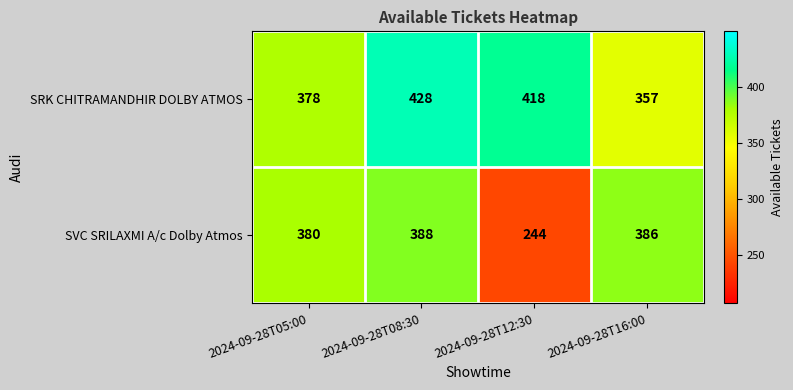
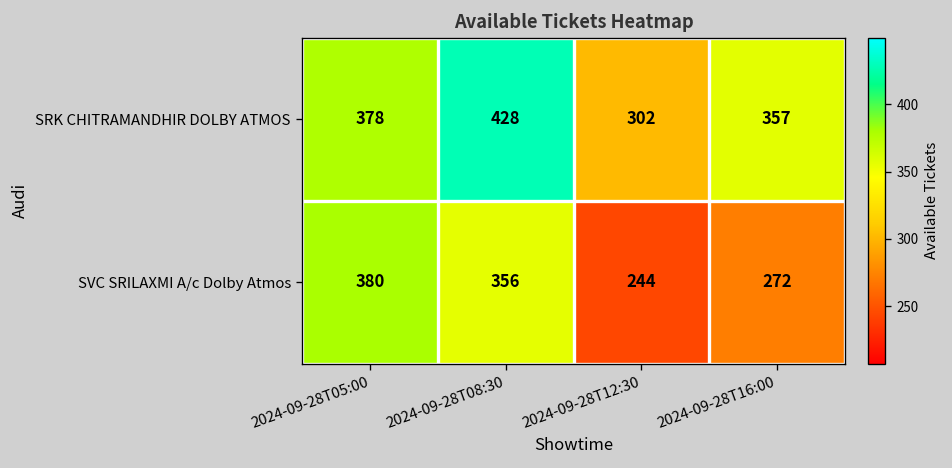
  {
    "SRK CHITRAMANDHIR DOLBY ATMOS": {
      "2024-09-28T05:00": 378,
      "2024-09-28T08:30": 428,
-     "2024-09-28T12:30": 418,
+     "2024-09-28T12:30": 302,
      "2024-09-28T16:00": 357
    },
    "SVC SRILAXMI A/c Dolby Atmos": {
      "2024-09-28T05:00": 380,
-     "2024-09-28T08:30": 388,
+     "2024-09-28T08:30": 356,
      "2024-09-28T12:30": 244,
-     "2024-09-28T16:00": 386
+     "2024-09-28T16:00": 272
    }
  }
